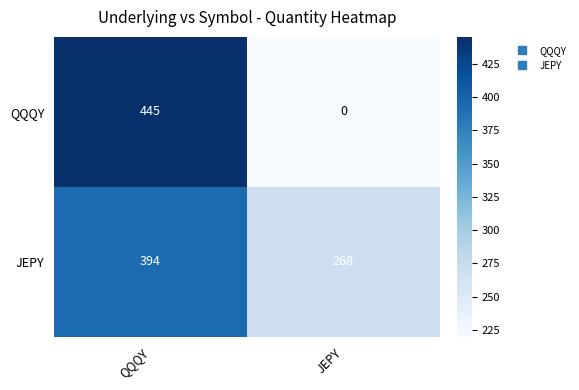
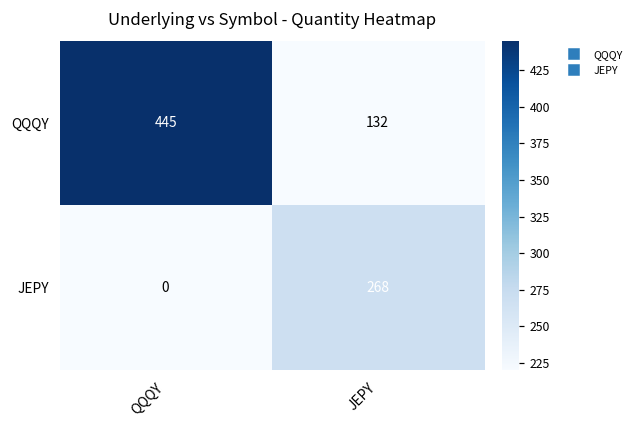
  {
    "QQQY": {
      "QQQY": 445,
-     "JEPY": 0
+     "JEPY": 132
    },
    "JEPY": {
-     "QQQY": 394,
+     "QQQY": 0,
      "JEPY": 268
    }
  }
